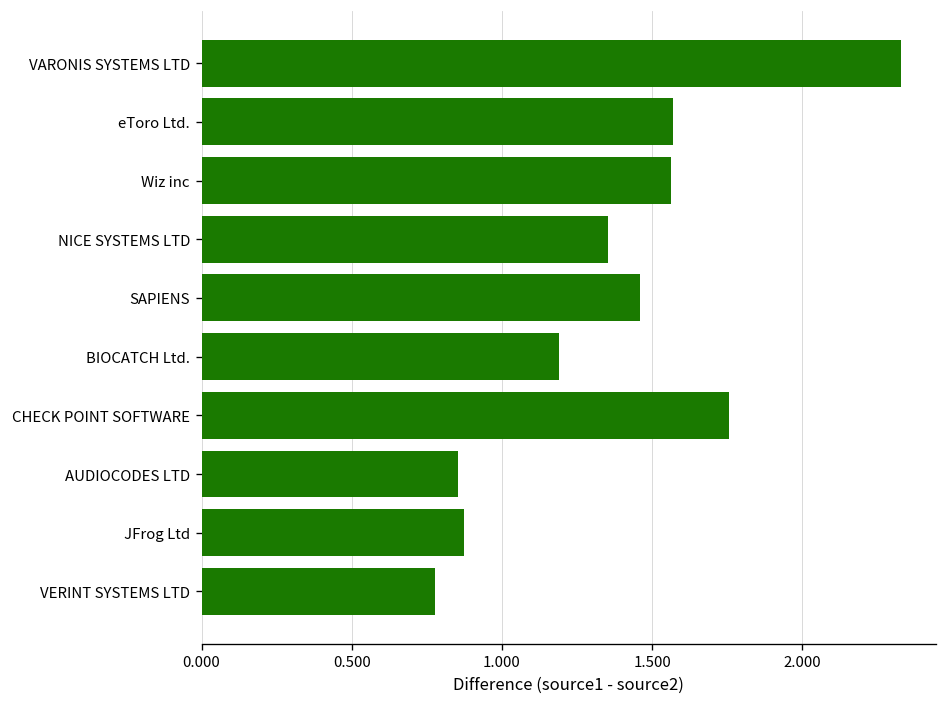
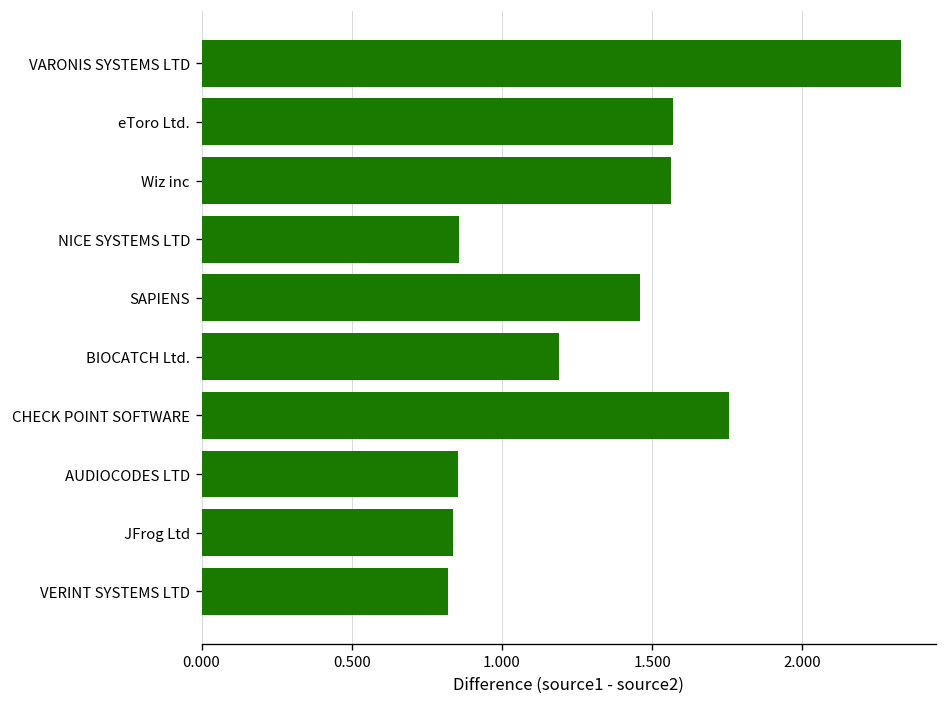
  {
    "VARONIS SYSTEMS LTD": 2.33,
    "eToro Ltd.": 1.57,
    "Wiz inc": 1.56,
-   "NICE SYSTEMS LTD": 1.35,
+   "NICE SYSTEMS LTD": 0.86,
    "SAPIENS": 1.46,
    "BIOCATCH Ltd.": 1.19,
    "CHECK POINT SOFTWARE": 1.76,
    "AUDIOCODES LTD": 0.86,
-   "JFrog Ltd": 0.87,
-   "VERINT SYSTEMS LTD": 0.78
+   "JFrog Ltd": 0.84,
+   "VERINT SYSTEMS LTD": 0.82
  }
